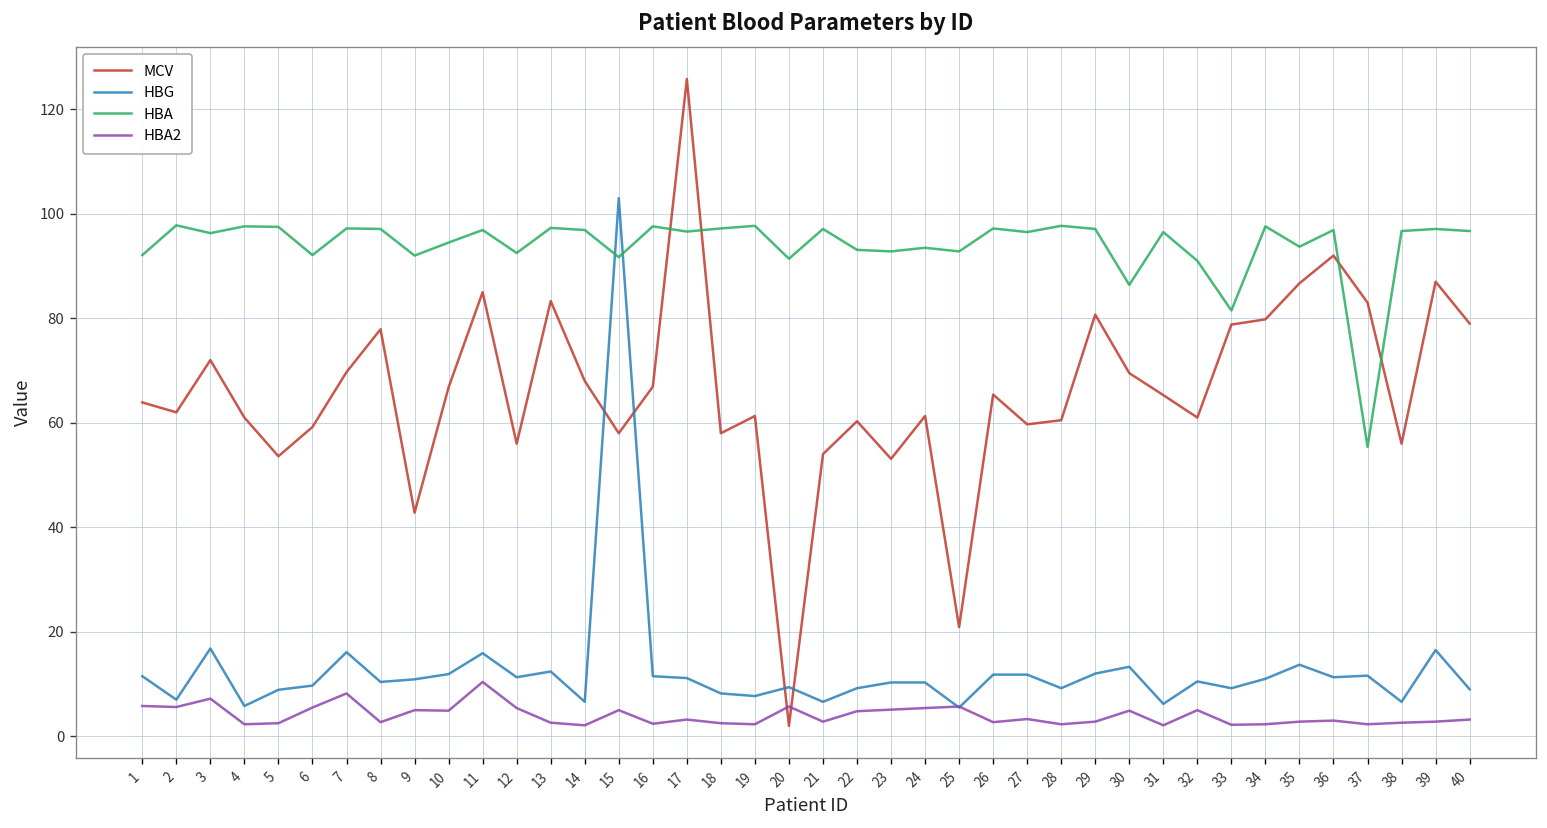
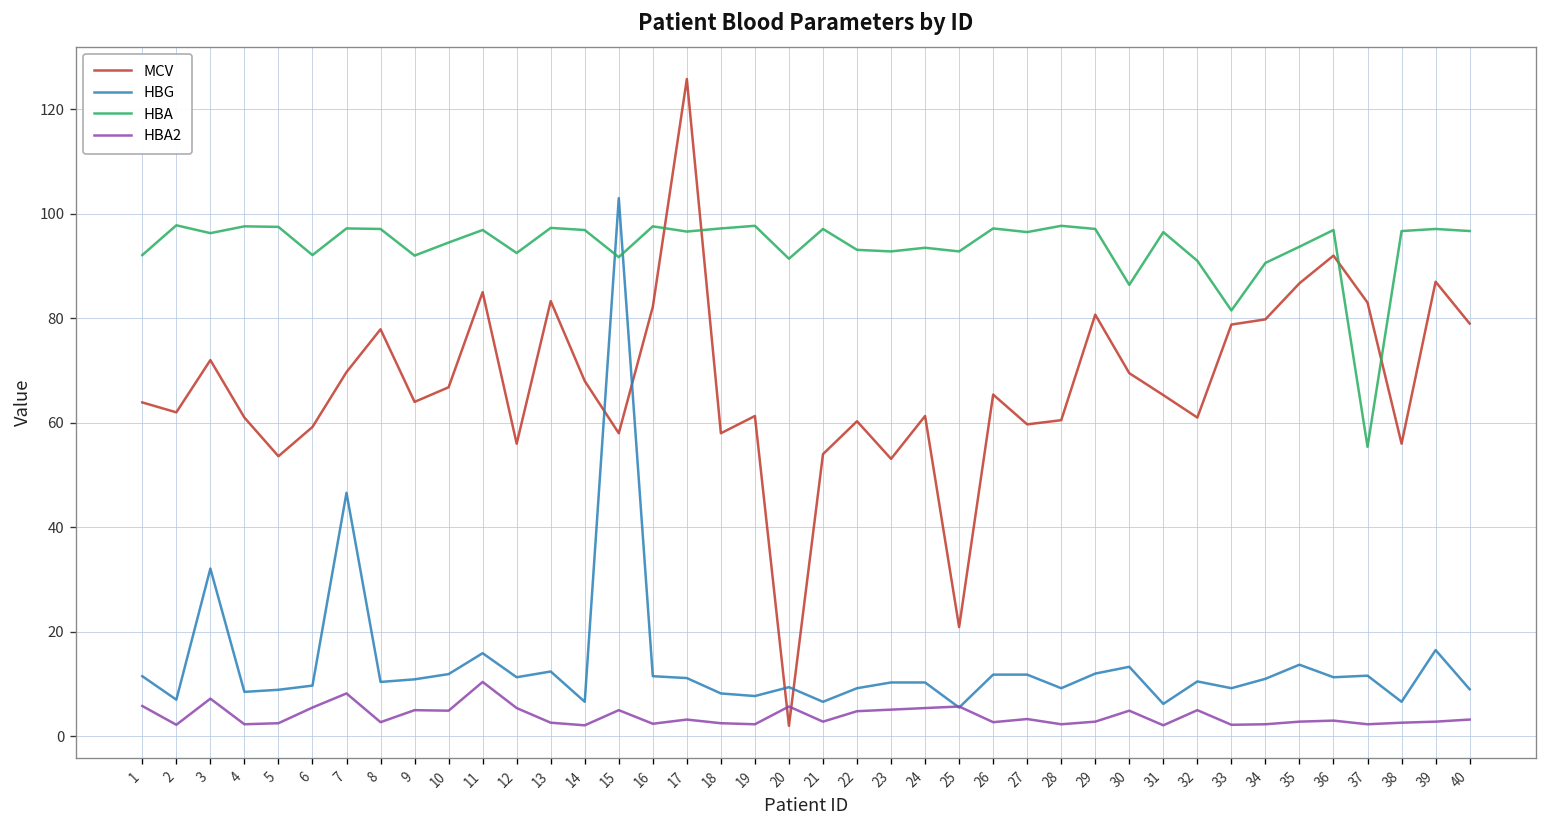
  {
    "MCV": {
      "1": 64,
      "2": 62,
      "3": 72,
      "4": 61,
      "5": 54,
      "6": 59,
      "7": 70,
      "8": 78,
-     "9": 43,
+     "9": 64,
      "10": 67,
      "11": 85,
      "12": 56,
      "13": 83,
      "14": 68,
      "15": 58,
-     "16": 67,
+     "16": 82,
      "17": 126,
      "18": 58,
      "19": 61,
      "20": 2,
      "21": 54,
      "22": 60,
      "23": 53,
      "24": 61,
      "25": 21,
      "26": 65,
      "27": 60,
      "28": 61,
      "29": 81,
      "30": 70,
      "31": 65,
      "32": 61,
      "33": 79,
      "34": 80,
      "35": 87,
      "36": 92,
      "37": 83,
      "38": 56,
      "39": 87,
      "40": 79
    },
    "HBG": {
      "1": 12,
      "2": 7,
-     "3": 17,
-     "4": 6,
+     "3": 32,
+     "4": 9,
      "5": 9,
      "6": 10,
-     "7": 16,
+     "7": 47,
      "8": 10,
      "9": 11,
      "10": 12,
      "11": 16,
      "12": 11,
      "13": 12,
      "14": 7,
      "15": 103,
      "16": 12,
      "17": 11,
      "18": 8,
      "19": 8,
      "20": 9,
      "21": 7,
      "22": 9,
      "23": 10,
      "24": 10,
      "26": 12,
      "27": 12,
      "28": 9,
      "29": 12,
      "30": 13,
      "31": 6,
      "32": 11,
      "33": 9,
      "34": 11,
      "35": 14,
      "36": 11,
      "37": 12,
      "38": 7,
      "39": 17,
      "40": 9
    },
    "HBA": {
      "1": 92,
      "2": 98,
      "3": 96,
      "4": 98,
      "5": 98,
      "6": 92,
      "7": 97,
      "8": 97,
      "9": 92,
      "10": 95,
      "11": 97,
      "12": 93,
      "13": 97,
      "14": 97,
      "15": 92,
      "16": 98,
      "17": 97,
      "18": 97,
      "19": 98,
      "20": 91,
      "21": 97,
      "22": 93,
      "23": 93,
      "24": 94,
      "25": 93,
      "26": 97,
      "27": 97,
      "28": 98,
      "29": 97,
      "30": 86,
      "31": 97,
      "32": 91,
      "33": 82,
-     "34": 98,
+     "34": 91,
      "35": 94,
      "36": 97,
      "37": 55,
      "38": 97,
      "39": 97,
      "40": 97
    },
    "HBA2": {
      "1": 6,
-     "2": 6,
+     "2": 2,
      "3": 7,
      "4": 2,
      "5": 3,
      "6": 6,
      "7": 8,
      "8": 3,
      "9": 5,
      "10": 5,
      "11": 10,
      "12": 5,
      "13": 3,
      "14": 2,
      "15": 5,
      "16": 2,
      "17": 3,
      "18": 3,
      "19": 2,
      "20": 6,
      "21": 3,
      "22": 5,
      "23": 5,
      "24": 5,
      "26": 3,
      "27": 3,
      "28": 2,
      "29": 3,
      "30": 5,
      "31": 2,
      "32": 5,
      "33": 2,
      "34": 2,
      "35": 3,
      "36": 3,
      "37": 2,
      "38": 3,
      "39": 3,
      "40": 3
    }
  }
